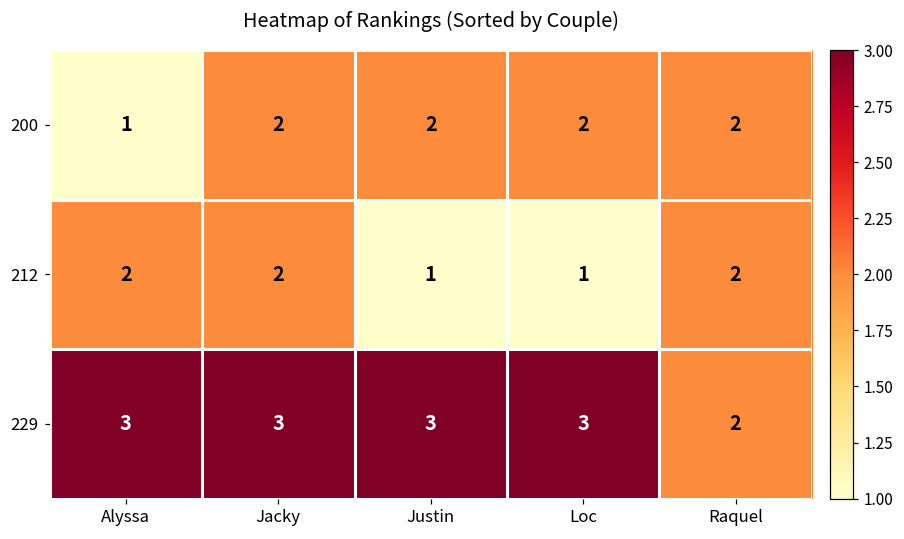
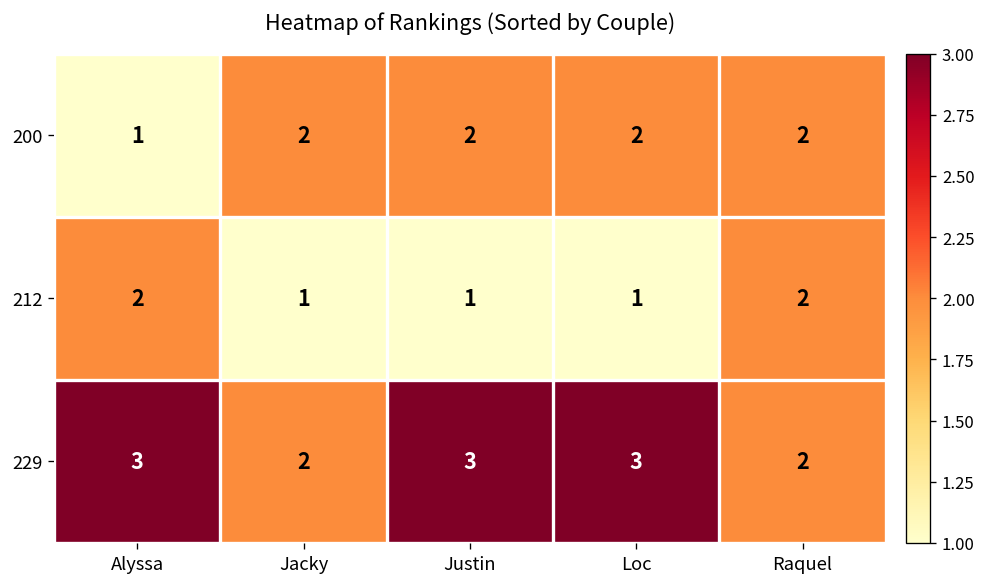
  {
    "200": {
      "Alyssa": 1,
      "Jacky": 2,
      "Justin": 2,
      "Loc": 2,
      "Raquel": 2
    },
    "212": {
      "Alyssa": 2,
-     "Jacky": 2,
+     "Jacky": 1,
      "Justin": 1,
      "Loc": 1,
      "Raquel": 2
    },
    "229": {
      "Alyssa": 3,
-     "Jacky": 3,
+     "Jacky": 2,
      "Justin": 3,
      "Loc": 3,
      "Raquel": 2
    }
  }
